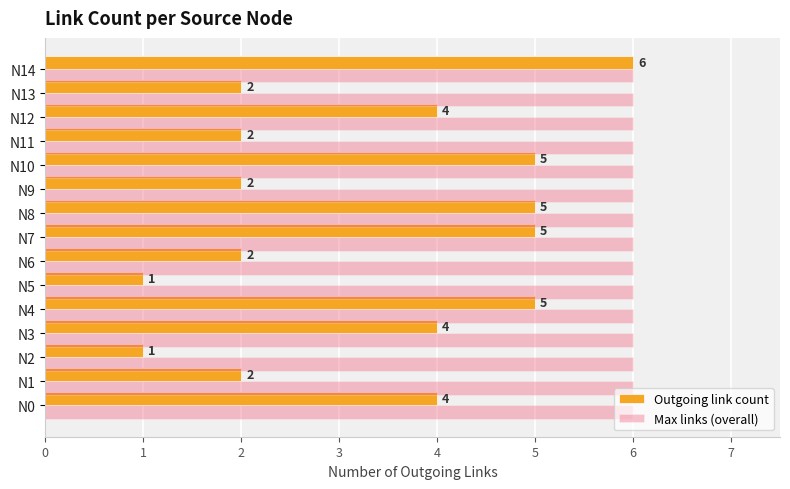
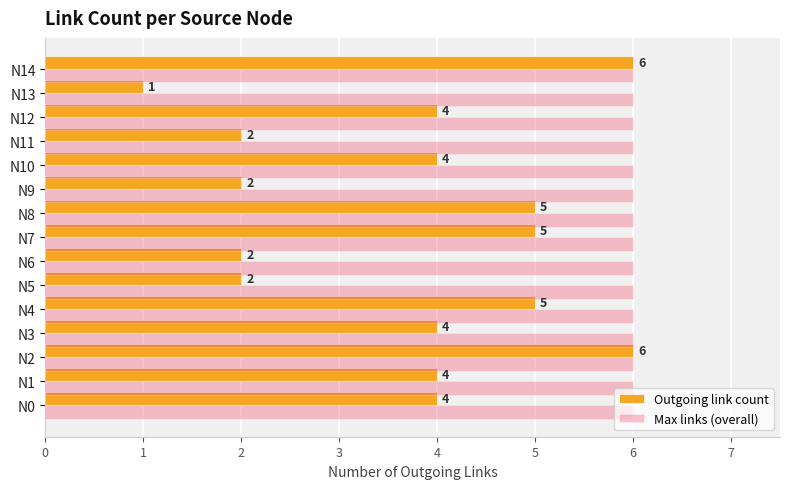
  {
    "Outgoing link count": {
      "N14": 6,
-     "N13": 2,
+     "N13": 1,
      "N12": 4,
      "N11": 2,
-     "N10": 5,
+     "N10": 4,
      "N9": 2,
      "N8": 5,
      "N7": 5,
      "N6": 2,
-     "N5": 1,
+     "N5": 2,
      "N4": 5,
      "N3": 4,
-     "N2": 1,
-     "N1": 2,
+     "N2": 6,
+     "N1": 4,
      "N0": 4
    },
    "Max links (overall)": {
      "N12": 6.0,
      "N11": 6.0,
      "N10": 6.0,
      "N9": 6.0,
      "N8": 6.0,
      "N7": 6.0,
      "N6": 6.0,
      "N5": 6.0
    }
  }
